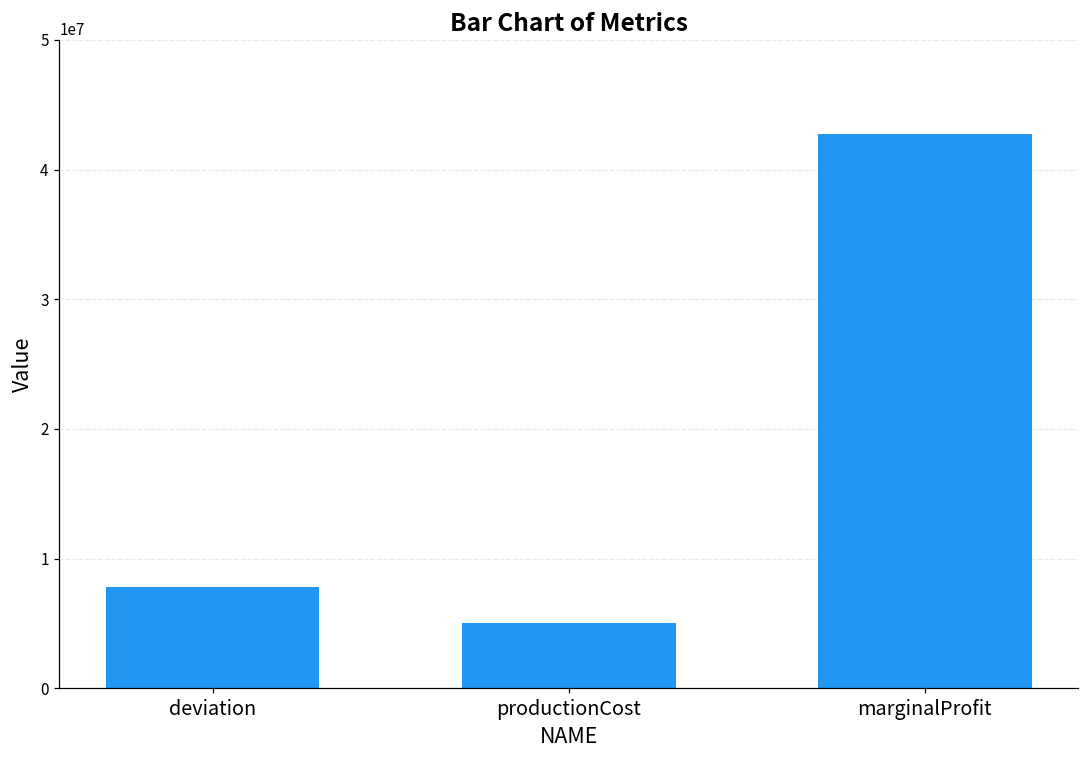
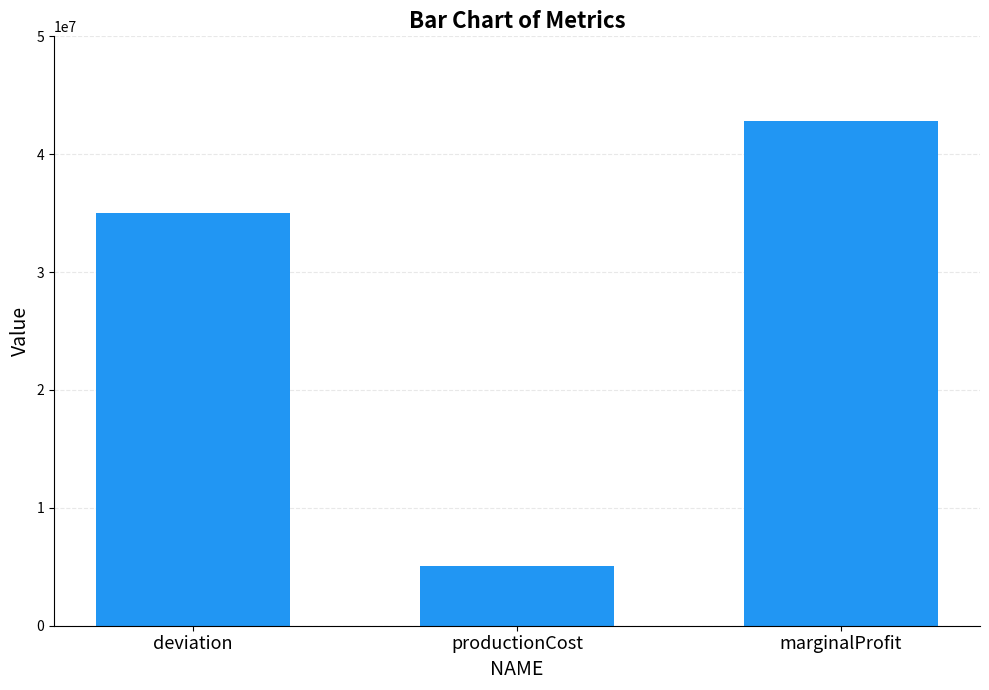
  {
-   "deviation": 7800000,
+   "deviation": 35000000,
    "productionCost": 5000000,
    "marginalProfit": 42800000
  }
